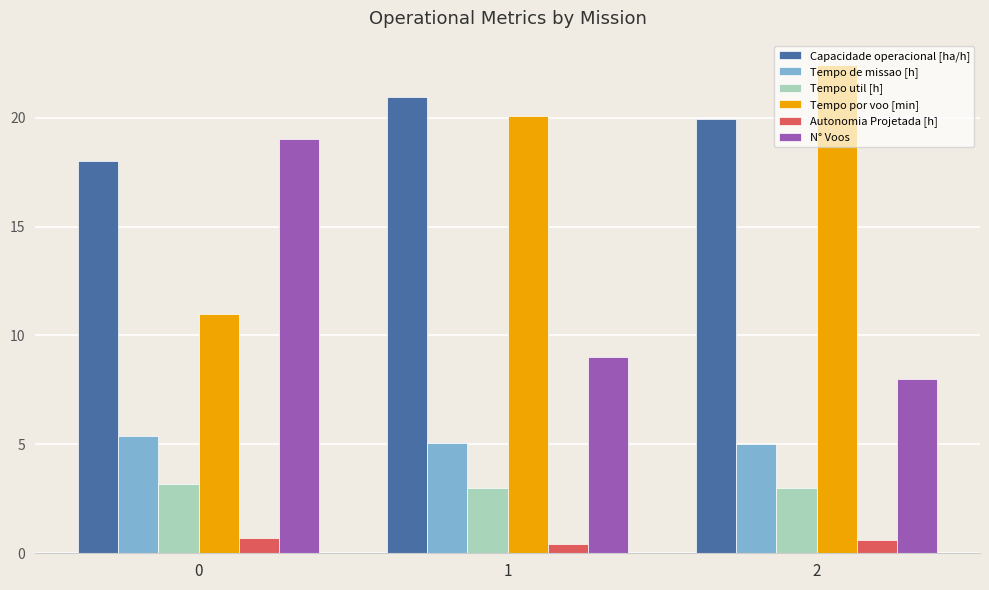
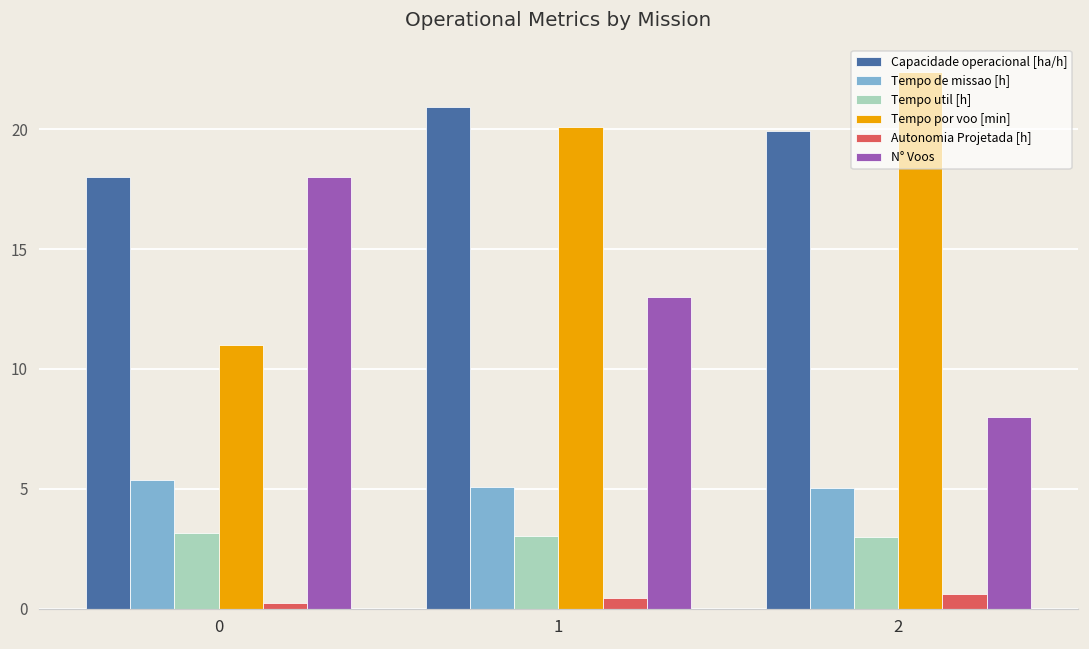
  {
    "Capacidade operacional [ha/h]": {
      "0": 18.0,
      "1": 20.9,
      "2": 19.9
    },
    "Tempo por voo [min]": {
      "0": 11.0,
      "1": 20.1
    },
    "Autonomia Projetada [h]": {
-     "0": 0.7,
+     "0": 0.2,
      "1": 0.4,
      "2": 0.6
    },
    "N° Voos": {
-     "0": 19,
-     "1": 9,
+     "0": 18,
+     "1": 13,
      "2": 8
    }
  }
